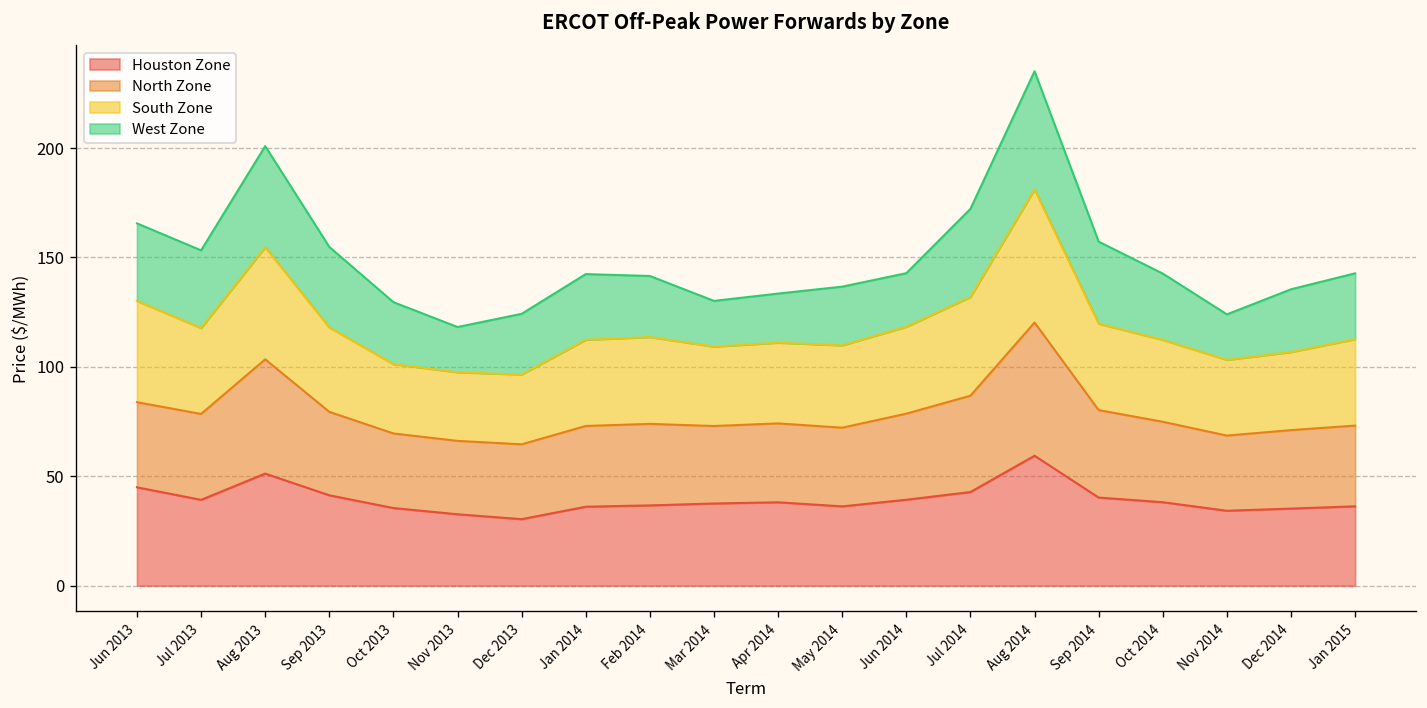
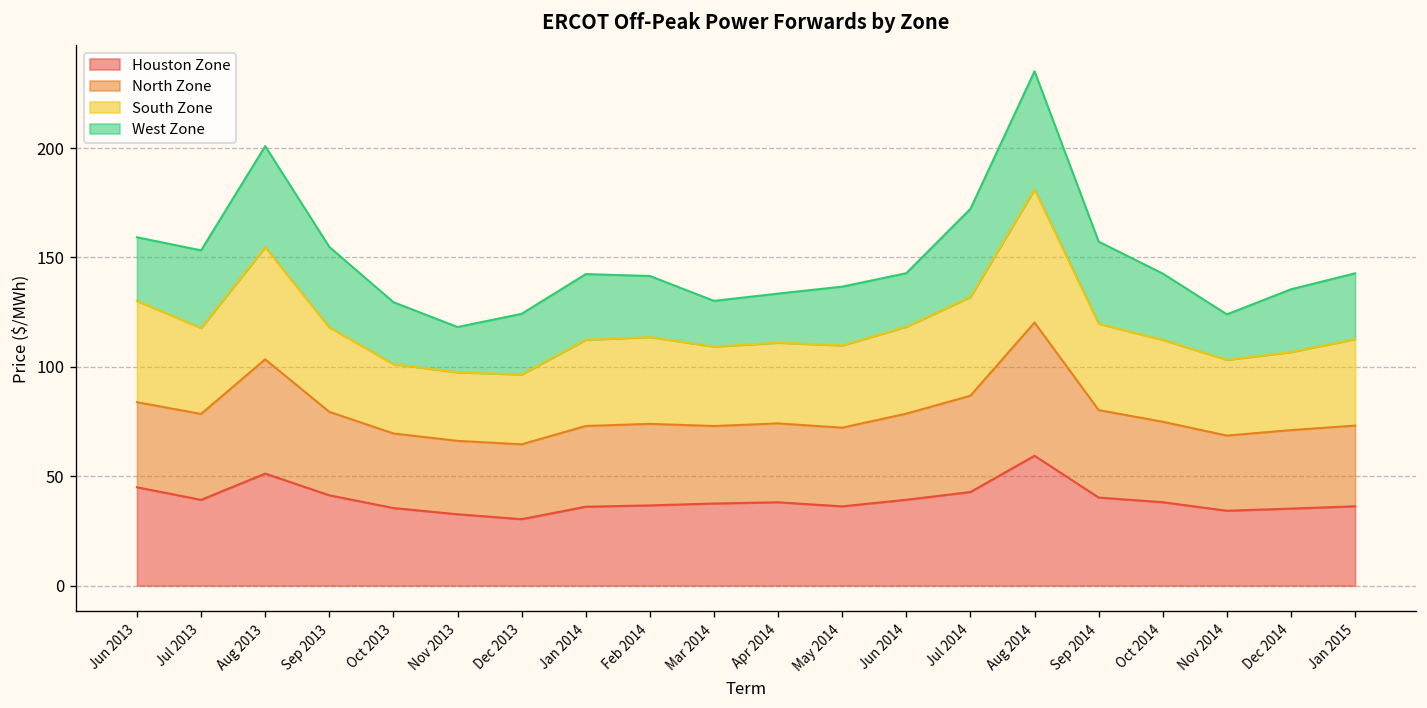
  {
    "South Zone": {
      "Jun 2013": 46,
      "Jul 2013": 39,
      "Aug 2013": 51,
      "Sep 2013": 39,
      "Oct 2013": 32,
      "Nov 2013": 31,
      "Dec 2013": 32,
      "Jan 2014": 39,
      "Feb 2014": 40,
      "Mar 2014": 36,
      "Apr 2014": 37,
      "May 2014": 38,
      "Jun 2014": 40,
      "Jul 2014": 45,
      "Aug 2014": 61,
      "Sep 2014": 39,
      "Oct 2014": 37,
      "Nov 2014": 35,
      "Dec 2014": 36,
      "Jan 2015": 40
    },
    "West Zone": {
-     "Jun 2013": 35,
+     "Jun 2013": 29,
      "Jul 2013": 36,
      "Aug 2013": 46,
      "Sep 2013": 37,
      "Oct 2013": 28,
      "Nov 2013": 21,
      "Dec 2013": 28,
      "Jan 2014": 30,
      "Feb 2014": 28,
      "Mar 2014": 21,
      "Apr 2014": 22,
      "May 2014": 27,
      "Jun 2014": 25,
      "Jul 2014": 40,
      "Aug 2014": 54,
      "Sep 2014": 38,
      "Oct 2014": 30,
      "Nov 2014": 21,
      "Dec 2014": 29,
      "Jan 2015": 30
    }
  }
